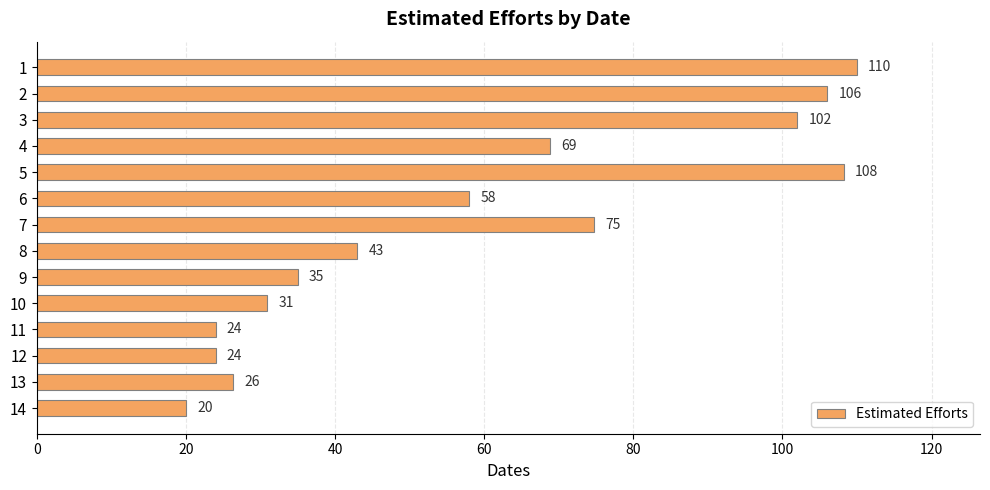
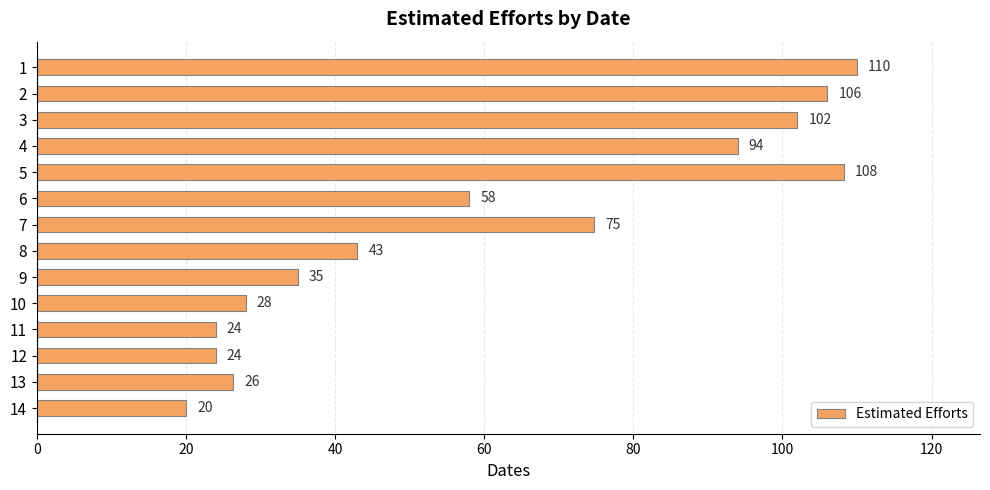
  {
    "1": 110,
    "2": 106,
    "3": 102,
-   "4": 69,
+   "4": 94,
    "5": 108,
    "6": 58,
    "7": 75,
    "8": 43,
    "9": 35,
-   "10": 31,
+   "10": 28,
    "11": 24,
    "12": 24,
    "13": 26,
    "14": 20
  }
